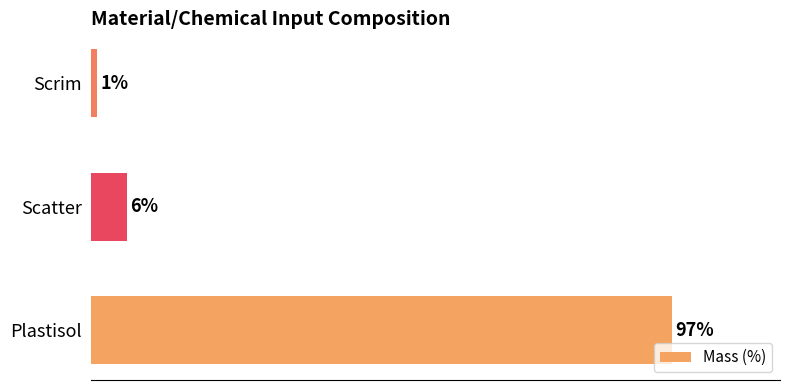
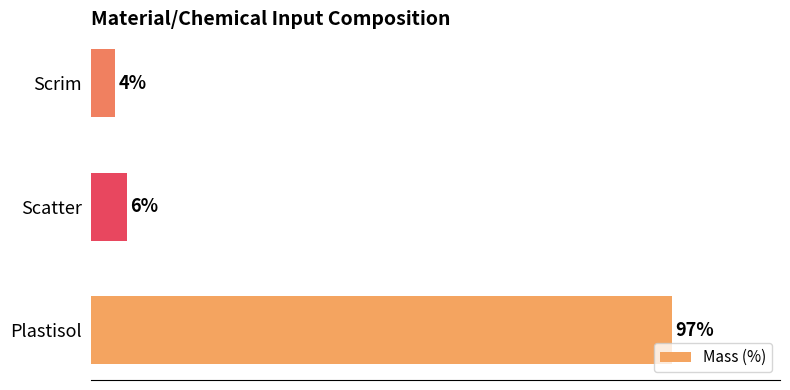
  {
-   "Scrim": "1%",
+   "Scrim": "4%",
    "Scatter": "6%",
    "Plastisol": "97%"
  }
